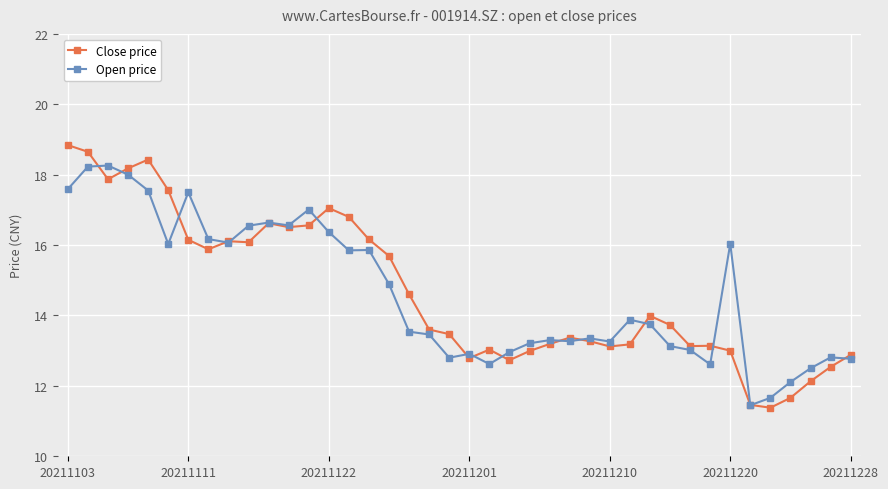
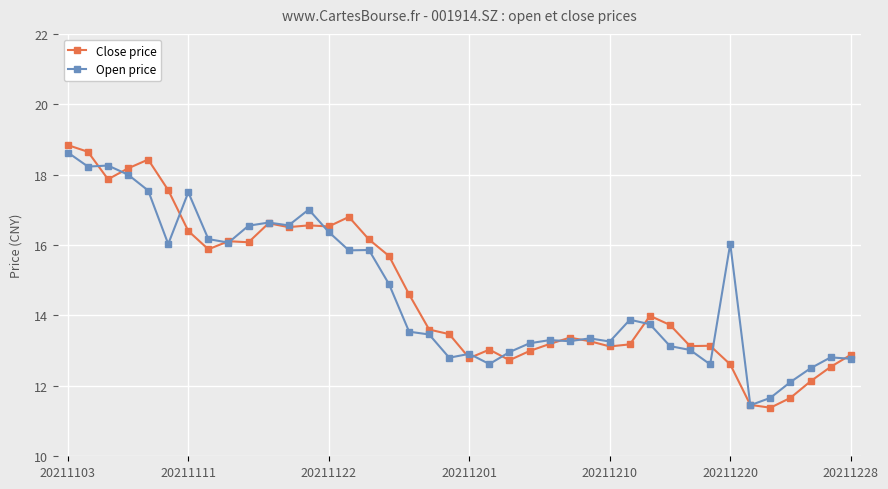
  {
    "Close price": {
      "20211103": 18.8,
-     "20211111": 16.2,
-     "20211122": 17.1,
+     "20211111": 16.4,
+     "20211122": 16.5,
      "20211201": 12.8,
      "20211210": 13.1,
-     "20211220": 13.0,
+     "20211220": 12.6,
      "20211228": 12.9
    },
    "Open price": {
-     "20211103": 17.6,
+     "20211103": 18.6,
      "20211111": 17.5,
      "20211122": 16.4,
      "20211201": 12.9,
      "20211210": 13.3,
      "20211220": 16.0,
      "20211228": 12.8
    }
  }
